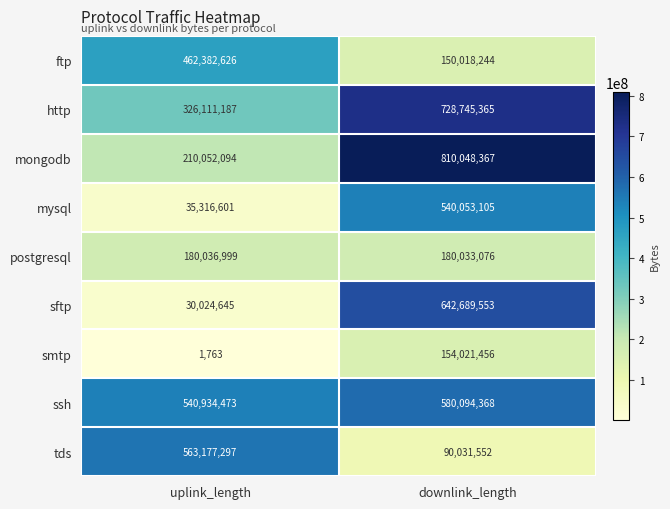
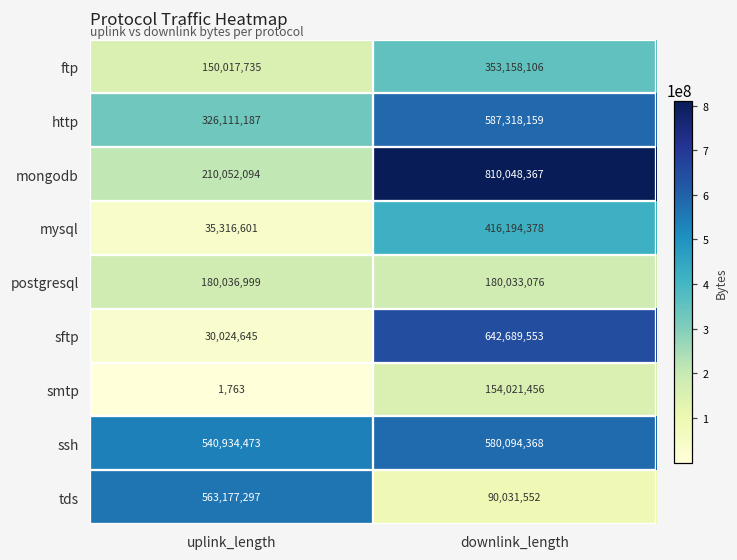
  {
    "ftp": {
-     "uplink_length": "462,382,626",
-     "downlink_length": "150,018,244"
+     "uplink_length": "150,017,735",
+     "downlink_length": "353,158,106"
    },
    "http": {
      "uplink_length": "326,111,187",
-     "downlink_length": "728,745,365"
+     "downlink_length": "587,318,159"
    },
    "mongodb": {
      "uplink_length": "210,052,094",
      "downlink_length": "810,048,367"
    },
    "mysql": {
      "uplink_length": "35,316,601",
-     "downlink_length": "540,053,105"
+     "downlink_length": "416,194,378"
    },
    "postgresql": {
      "uplink_length": "180,036,999",
      "downlink_length": "180,033,076"
    },
    "sftp": {
      "uplink_length": "30,024,645",
      "downlink_length": "642,689,553"
    },
    "smtp": {
      "uplink_length": "1,763",
      "downlink_length": "154,021,456"
    },
    "ssh": {
      "uplink_length": "540,934,473",
      "downlink_length": "580,094,368"
    },
    "tds": {
      "uplink_length": "563,177,297",
      "downlink_length": "90,031,552"
    }
  }
